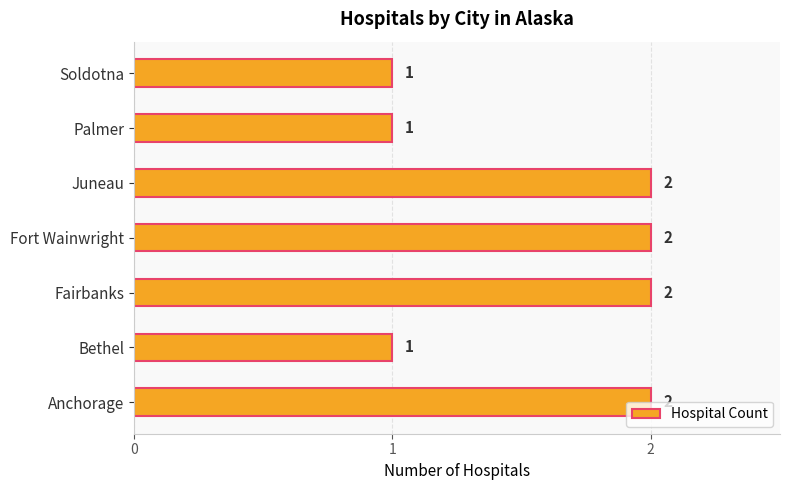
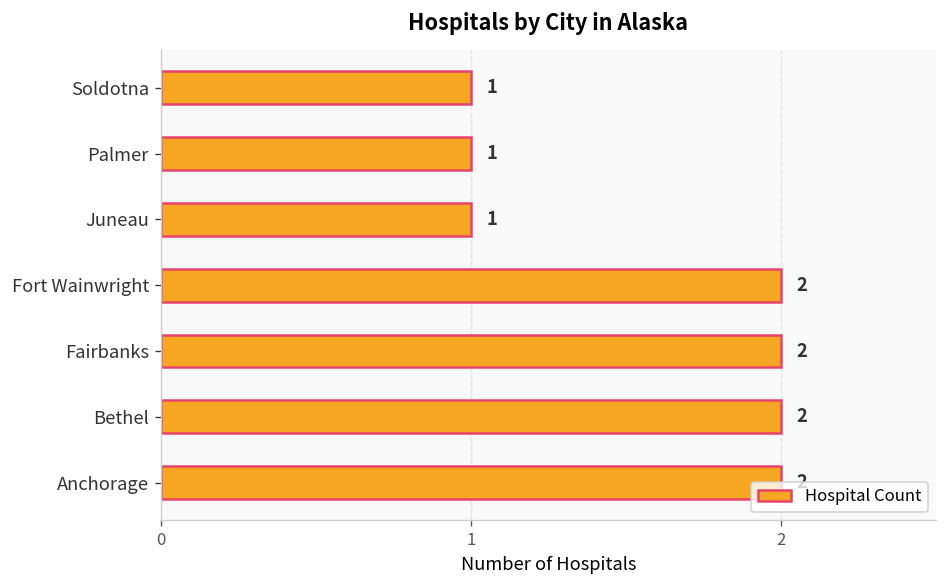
  {
    "Soldotna": 1,
    "Palmer": 1,
-   "Juneau": 2,
+   "Juneau": 1,
    "Fort Wainwright": 2,
    "Fairbanks": 2,
-   "Bethel": 1
+   "Bethel": 2
  }
